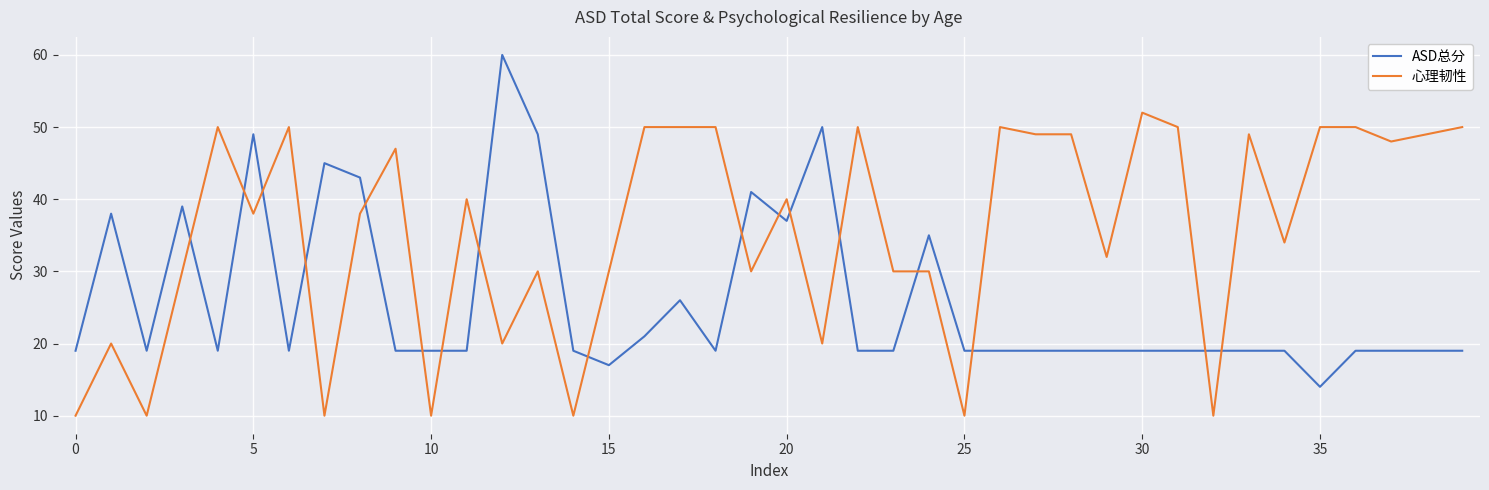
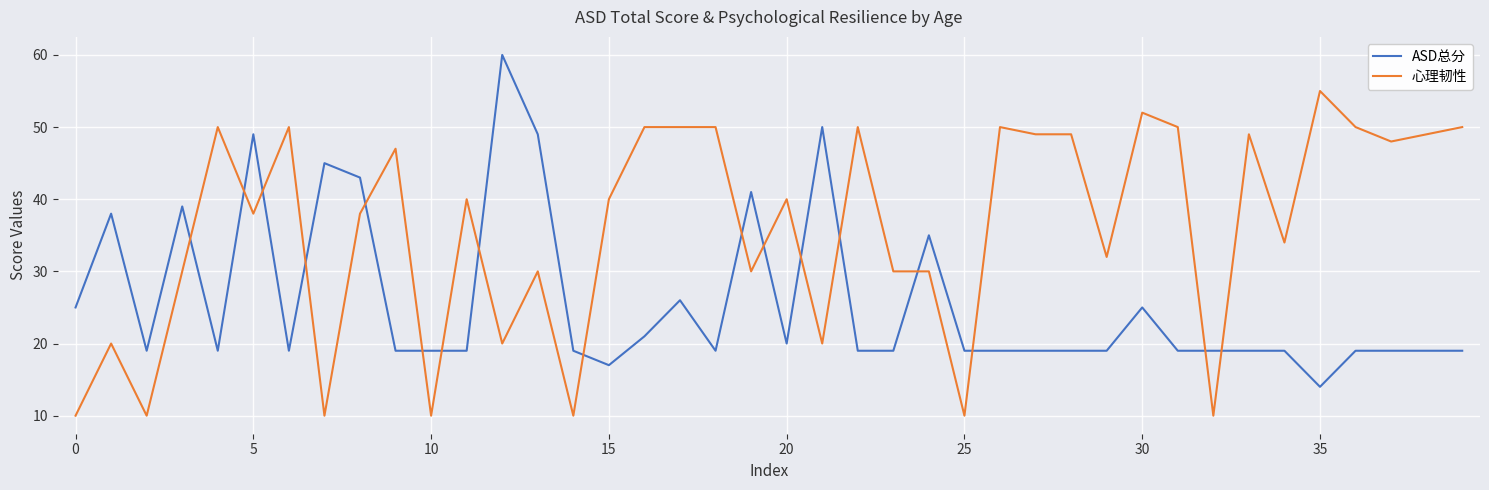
  {
    "ASD总分": {
-     "0": 19,
+     "0": 25,
      "5": 49,
      "10": 19,
      "15": 17,
-     "20": 37,
+     "20": 20,
      "25": 19,
-     "30": 19,
+     "30": 25,
      "35": 14
    },
    "心理韧性": {
      "0": 10,
      "5": 38,
      "10": 10,
-     "15": 30,
+     "15": 40,
      "20": 40,
      "25": 10,
      "30": 52,
-     "35": 50
+     "35": 55
    }
  }
